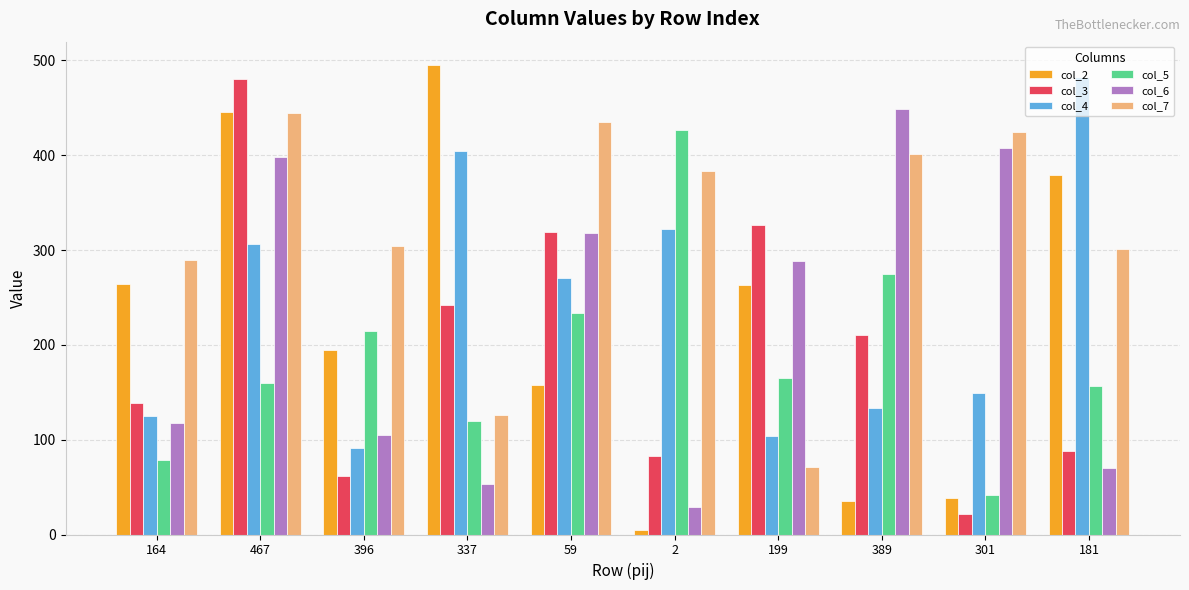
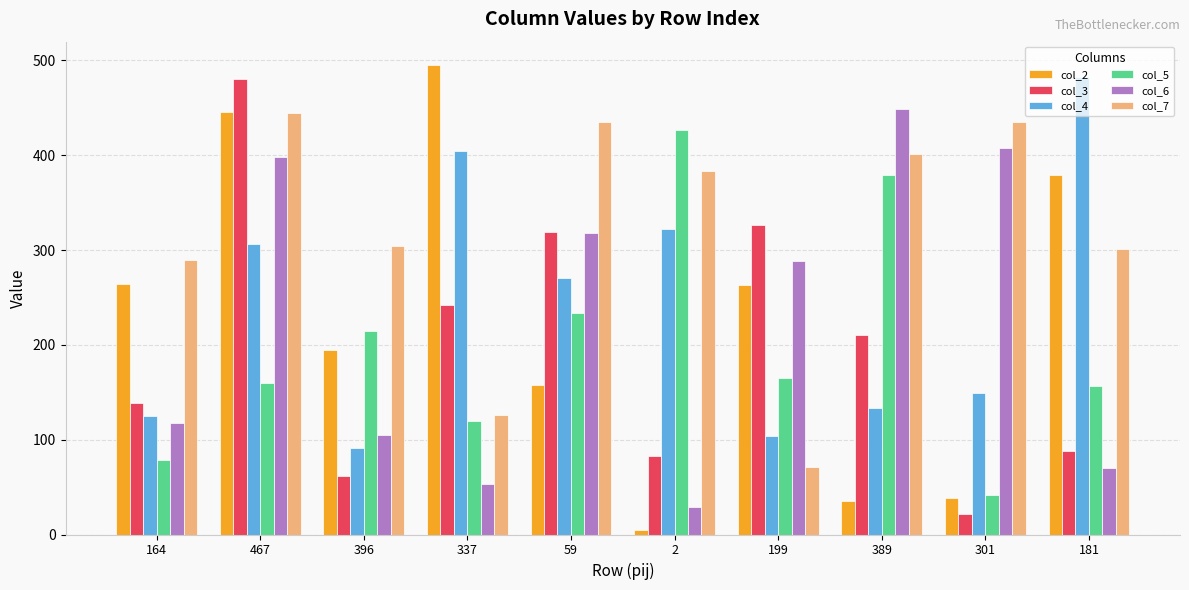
  {
    "col_2": {
      "164": 260,
      "467": 450,
      "396": 200,
      "337": 500,
      "59": 160,
      "2": 10,
      "199": 260,
      "389": 40,
      "301": 40,
      "181": 380
    },
    "col_3": {
      "164": 140,
      "467": 480,
      "396": 60,
      "337": 240,
      "59": 320,
      "2": 80,
      "199": 330,
      "389": 210,
      "301": 20,
      "181": 90
    },
    "col_4": {
      "164": 130,
      "467": 310,
      "396": 90,
      "337": 400,
      "59": 270,
      "2": 320,
      "199": 100,
      "389": 130,
      "301": 150
    },
    "col_5": {
      "164": 80,
      "467": 160,
      "396": 220,
      "337": 120,
      "59": 230,
      "2": 430,
      "199": 170,
-     "389": 280,
+     "389": 380,
      "301": 40,
      "181": 160
    },
    "col_6": {
      "164": 120,
      "467": 400,
      "396": 110,
      "337": 50,
      "59": 320,
      "2": 30,
      "199": 290,
      "389": 450,
      "301": 410,
      "181": 70
    },
    "col_7": {
      "164": 290,
      "467": 440,
      "396": 300,
      "337": 130,
      "59": 440,
      "2": 380,
      "199": 70,
      "389": 400,
-     "301": 420,
+     "301": 440,
      "181": 300
    }
  }
